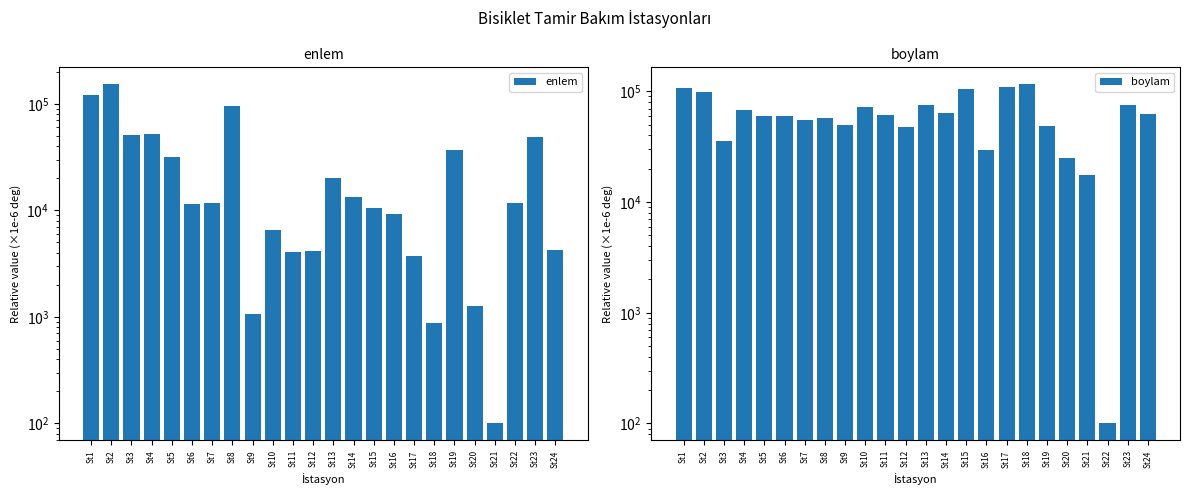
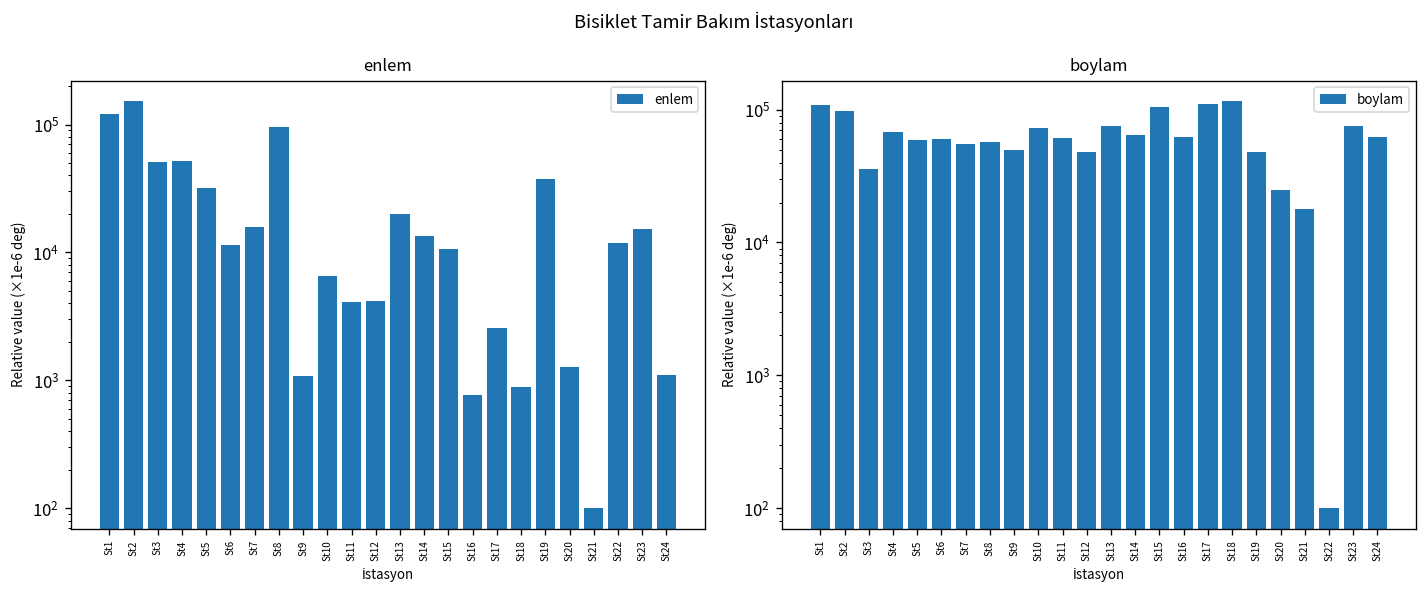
  {
    "enlem": {
      "St1": 120000,
      "St2": 150000,
      "St3": 50000,
      "St4": 50000,
      "St5": 32000,
      "St6": 12000,
-     "St7": 12000,
+     "St7": 16000,
      "St8": 100000,
      "St9": 1100,
      "St10": 7000,
      "St11": 4100,
      "St12": 4200,
      "St13": 20000,
      "St14": 13000,
      "St15": 11000,
-     "St16": 9000,
-     "St17": 3700,
+     "St16": 800,
+     "St17": 2600,
      "St18": 900,
      "St19": 37000,
      "St20": 1300,
      "St21": 100,
      "St22": 12000,
-     "St23": 50000,
-     "St24": 4200
+     "St23": 15000,
+     "St24": 1100
    },
    "boylam": {
      "St1": 110000,
      "St2": 100000,
      "St3": 36000,
      "St4": 70000,
      "St5": 60000,
      "St6": 60000,
      "St7": 60000,
      "St8": 60000,
      "St9": 50000,
      "St10": 70000,
      "St11": 60000,
      "St12": 48000,
      "St13": 80000,
      "St14": 60000,
      "St15": 110000,
-     "St16": 30000,
+     "St16": 60000,
      "St17": 110000,
      "St18": 120000,
      "St19": 50000,
      "St20": 25000,
      "St21": 18000,
      "St22": 100,
      "St23": 80000,
      "St24": 60000
    }
  }
